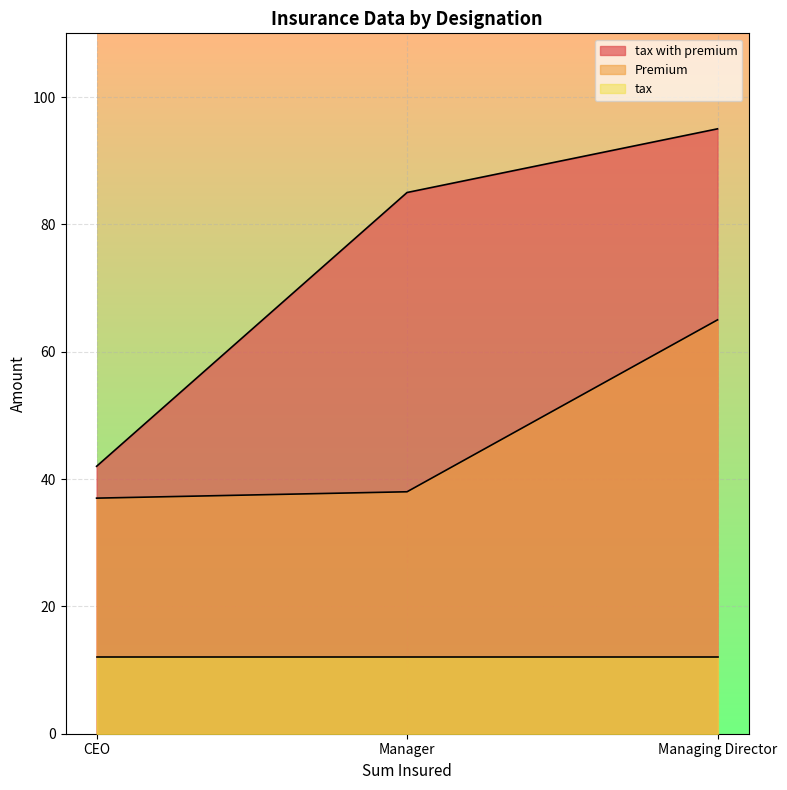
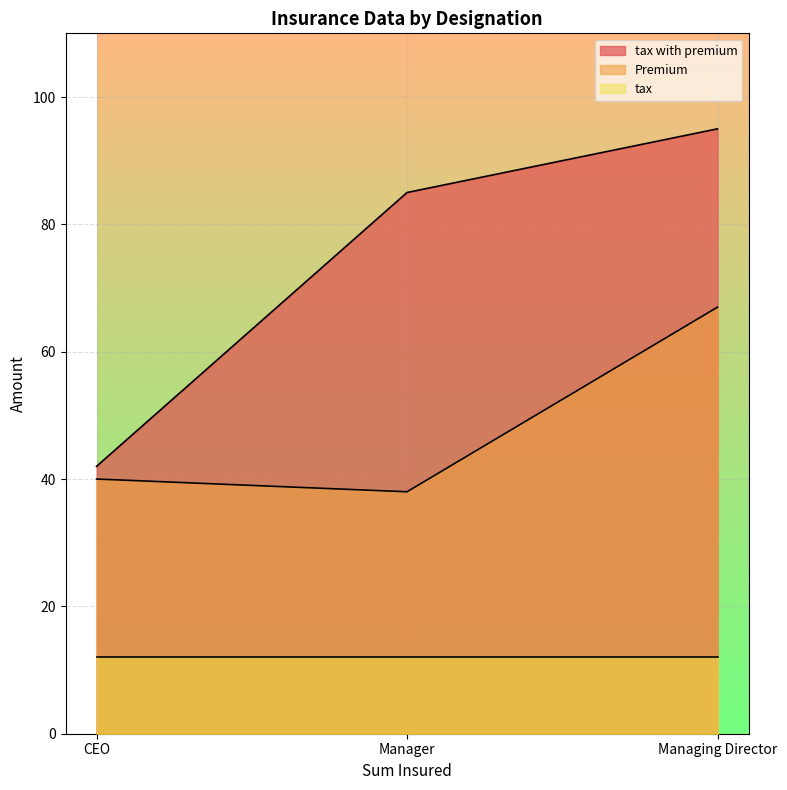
  {
    "tax with premium": {
      "CEO": 42,
      "Manager": 85,
      "Managing Director": 95
    },
    "Premium": {
-     "CEO": 37,
+     "CEO": 40,
      "Manager": 38,
-     "Managing Director": 65
+     "Managing Director": 67
    },
    "tax": {
      "CEO": 12,
      "Manager": 12,
      "Managing Director": 12
    }
  }
